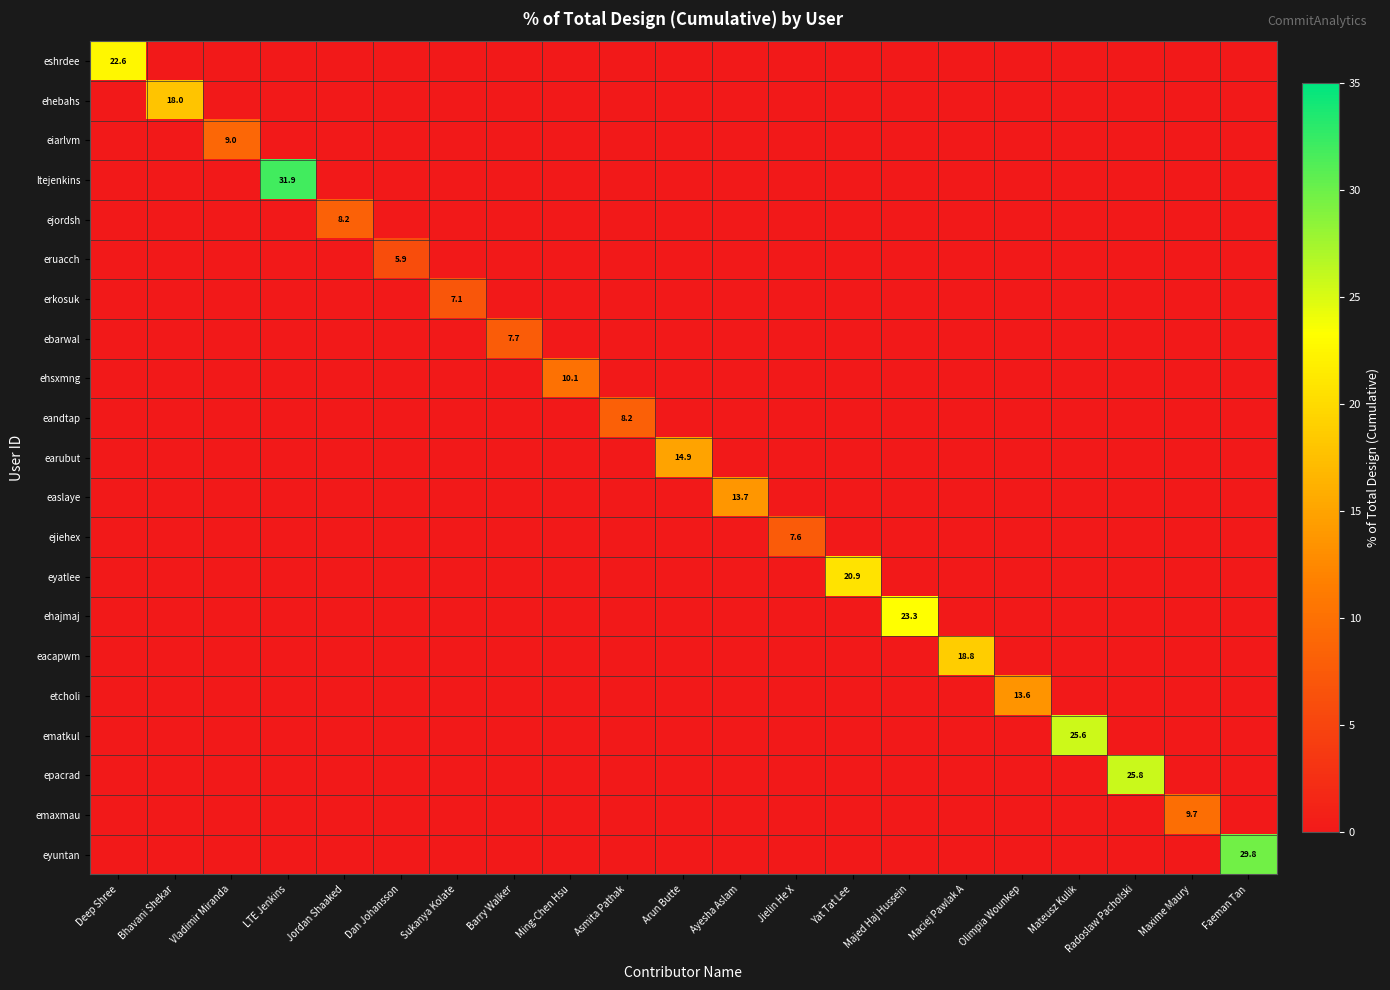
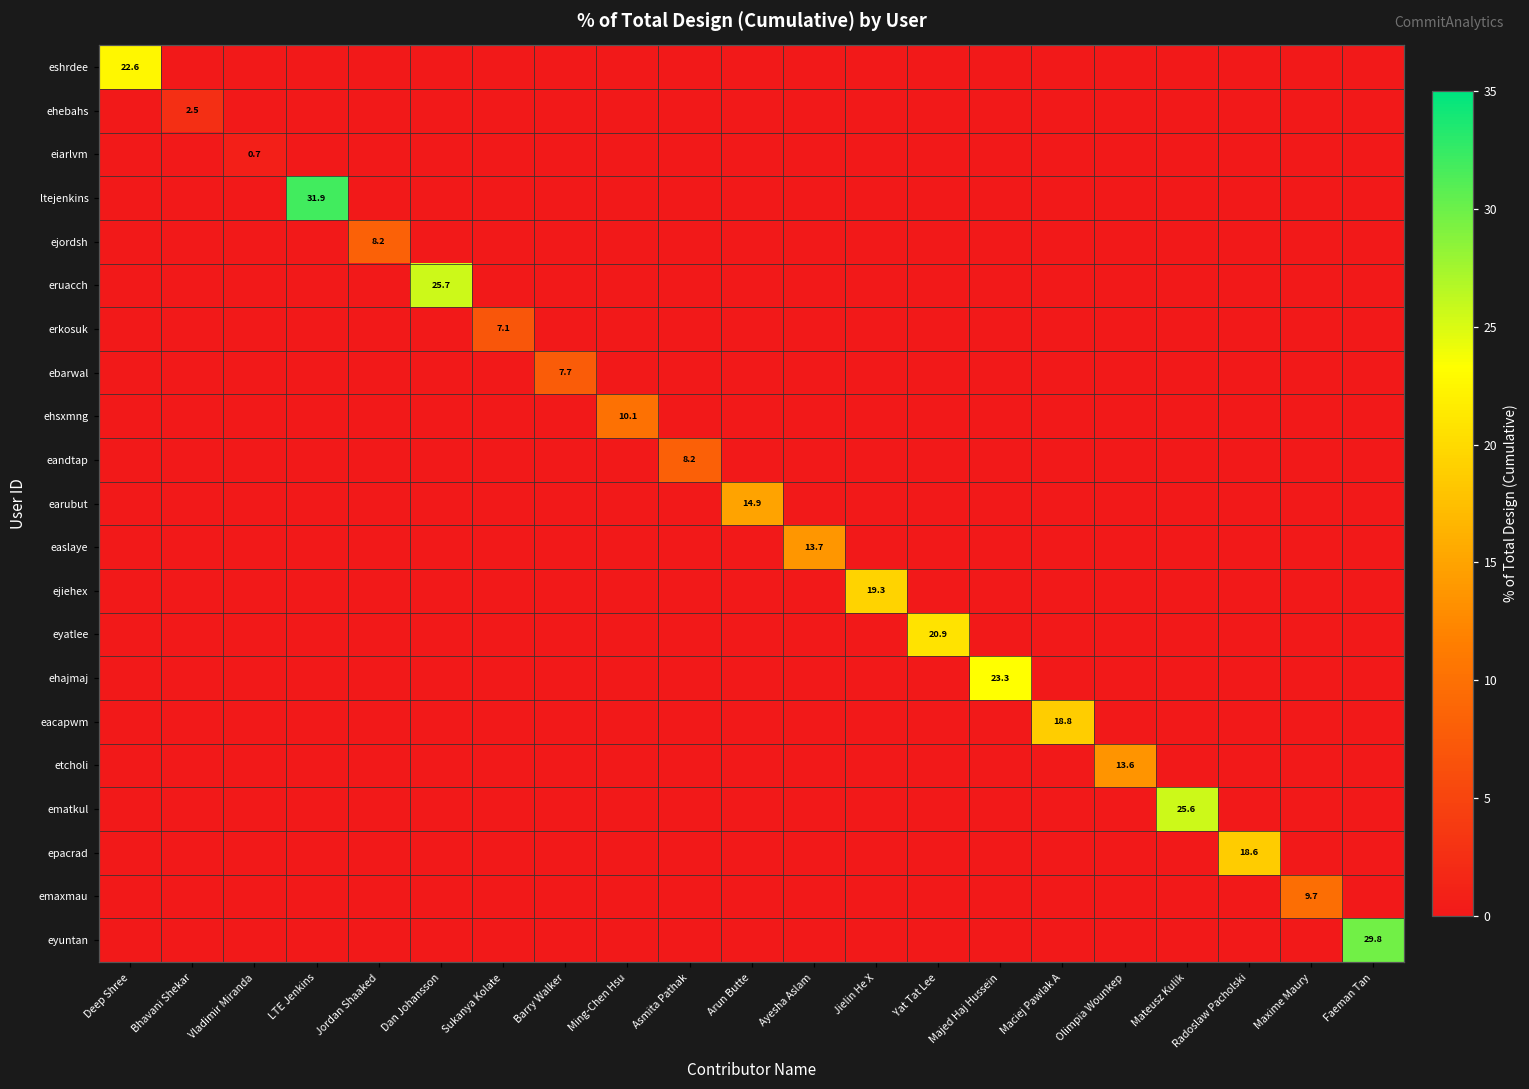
  {
    "eshrdee": {
      "Deep Shree": 22.6
    },
    "ehebahs": {
-     "Bhavani Shekar": 18.0
+     "Bhavani Shekar": 2.5
    },
    "eiarlvm": {
-     "Vladimir Miranda": 9.0
+     "Vladimir Miranda": 0.7
    },
    "ltejenkins": {
      "LTE Jenkins": 31.9
    },
    "ejordsh": {
      "Jordan Shaaked": 8.2
    },
    "eruacch": {
-     "Dan Johansson": 5.9
+     "Dan Johansson": 25.7
    },
    "erkosuk": {
      "Sukanya Kolate": 7.1
    },
    "ebarwal": {
      "Barry Walker": 7.7
    },
    "ehsxmng": {
      "Ming-Chen Hsu": 10.1
    },
    "eandtap": {
      "Asmita Pathak": 8.2
    },
    "earubut": {
      "Arun Butte": 14.9
    },
    "easlaye": {
      "Ayesha Aslam": 13.7
    },
    "ejiehex": {
-     "Jielin He X": 7.6
+     "Jielin He X": 19.3
    },
    "eyatlee": {
      "Yat Tat Lee": 20.9
    },
    "ehajmaj": {
      "Majed Haj Hussein": 23.3
    },
    "eacapwm": {
      "Maciej Pawlak A": 18.8
    },
    "etcholi": {
      "Olimpia Wounkep": 13.6
    },
    "ematkul": {
      "Mateusz Kulik": 25.6
    },
    "epacrad": {
-     "Radoslaw Pacholski": 25.8
+     "Radoslaw Pacholski": 18.6
    },
    "emaxmau": {
      "Maxime Maury": 9.7
    },
    "eyuntan": {
      "Faeman Tan": 29.8
    }
  }
